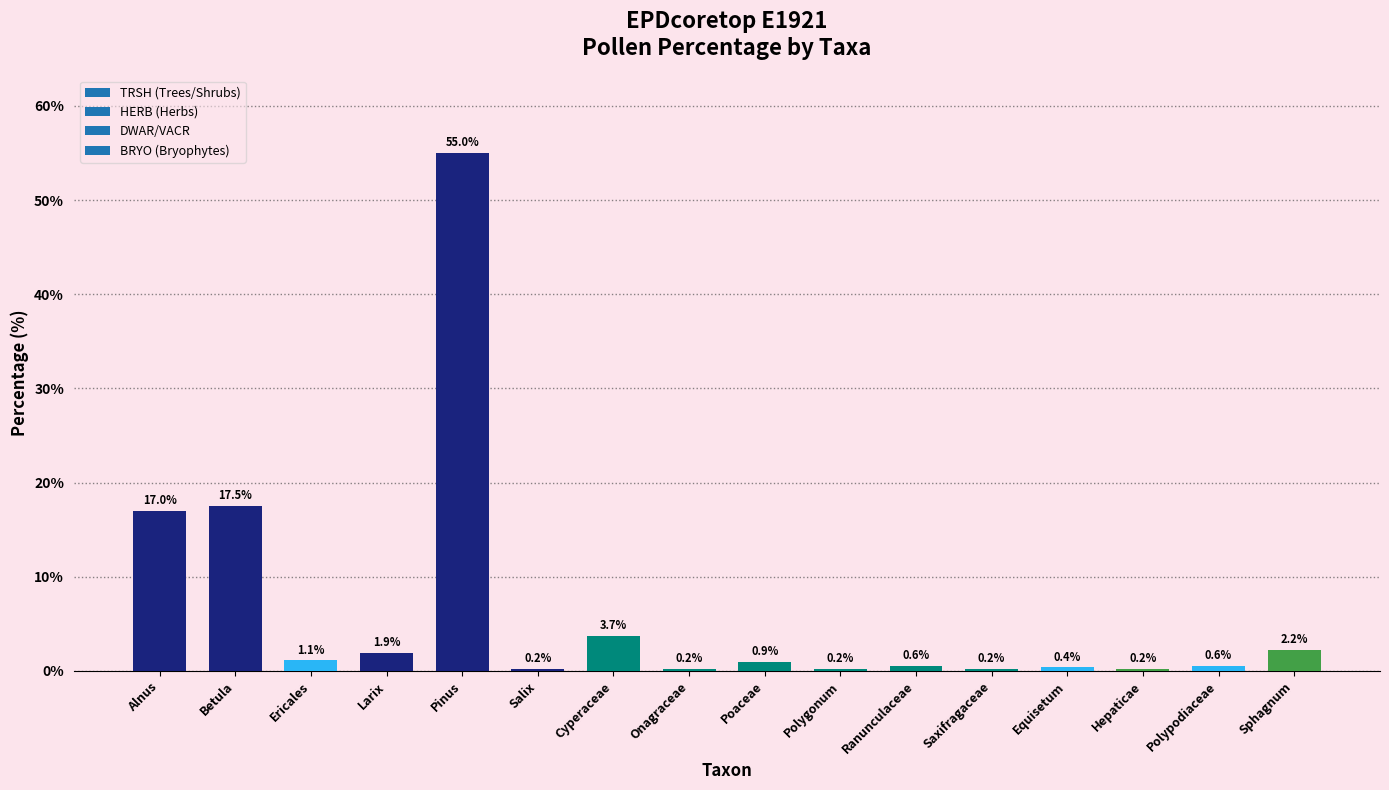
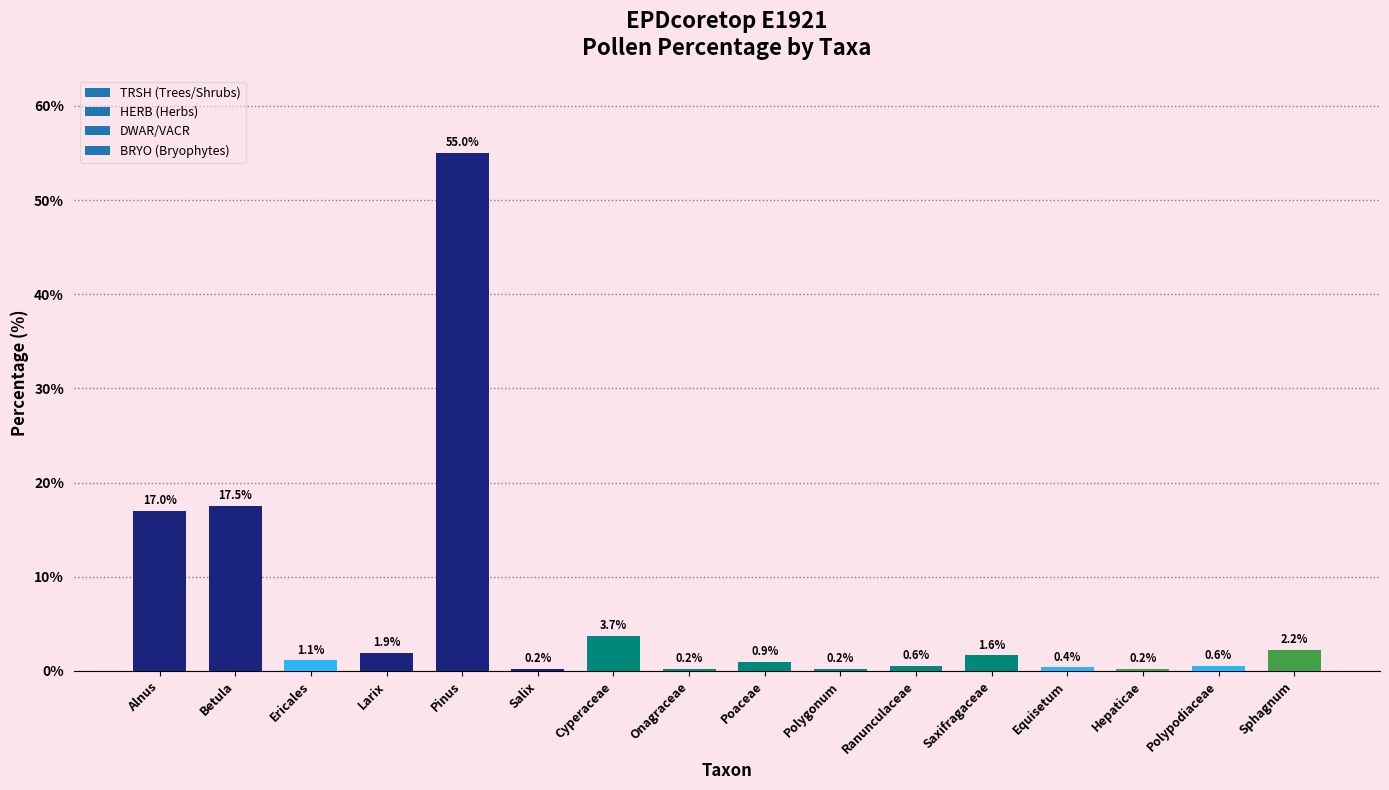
  {
    "Alnus": "17.0%",
    "Betula": "17.5%",
    "Ericales": "1.1%",
    "Larix": "1.9%",
    "Pinus": "55.0%",
    "Salix": "0.2%",
    "Cyperaceae": "3.7%",
    "Onagraceae": "0.2%",
    "Poaceae": "0.9%",
    "Polygonum": "0.2%",
    "Ranunculaceae": "0.6%",
-   "Saxifragaceae": "0.2%",
+   "Saxifragaceae": "1.6%",
    "Equisetum": "0.4%",
    "Hepaticae": "0.2%",
    "Polypodiaceae": "0.6%",
    "Sphagnum": "2.2%"
  }
